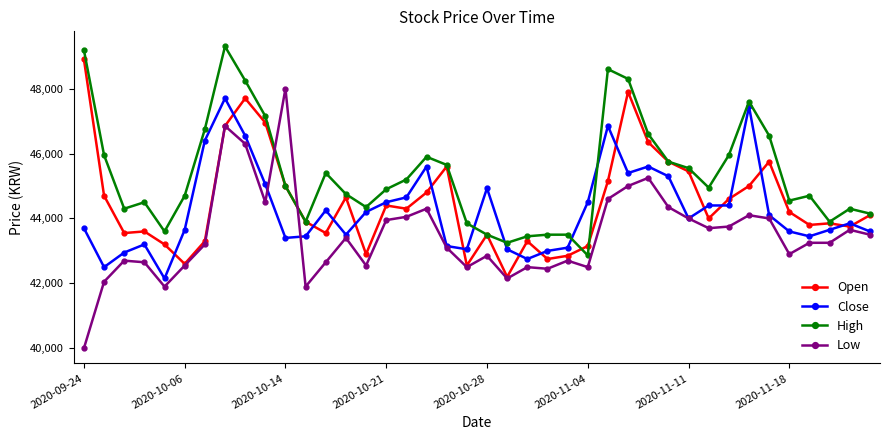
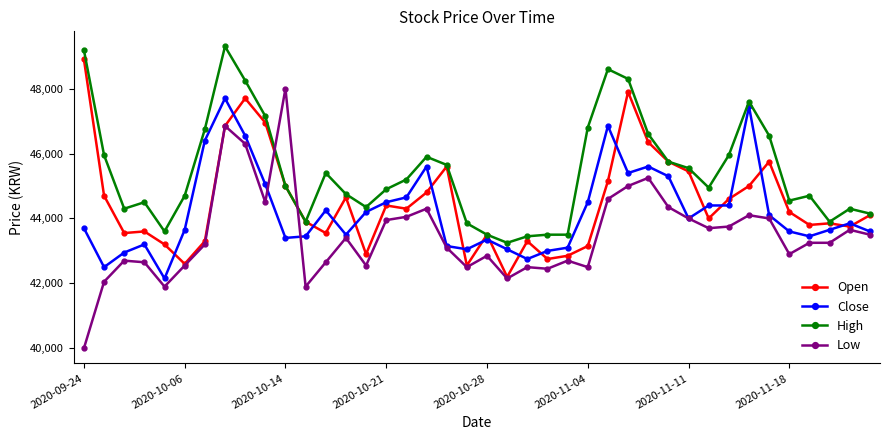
  {
    "Open": {
      "2020-09-24": "48,900",
      "2020-10-21": "44,400",
      "2020-11-04": "43,200",
      "2020-11-11": "45,500",
      "2020-11-18": "44,200"
    },
    "Close": {
      "2020-09-24": "43,700",
      "2020-10-06": "43,700",
      "2020-10-14": "43,400",
      "2020-10-21": "44,500",
-     "2020-10-28": "44,900",
+     "2020-10-28": "43,400",
      "2020-11-04": "44,500",
      "2020-11-18": "43,600"
    },
    "High": {
      "2020-09-24": "49,200",
      "2020-10-06": "44,700",
      "2020-10-21": "44,900",
-     "2020-11-04": "42,900",
+     "2020-11-04": "46,800",
      "2020-11-11": "45,600",
      "2020-11-18": "44,600"
    },
    "Low": {
      "2020-09-24": "40,000",
      "2020-10-14": "48,000",
      "2020-10-21": "44,000",
      "2020-10-28": "42,900",
      "2020-11-04": "42,500",
      "2020-11-18": "42,900"
    }
  }
